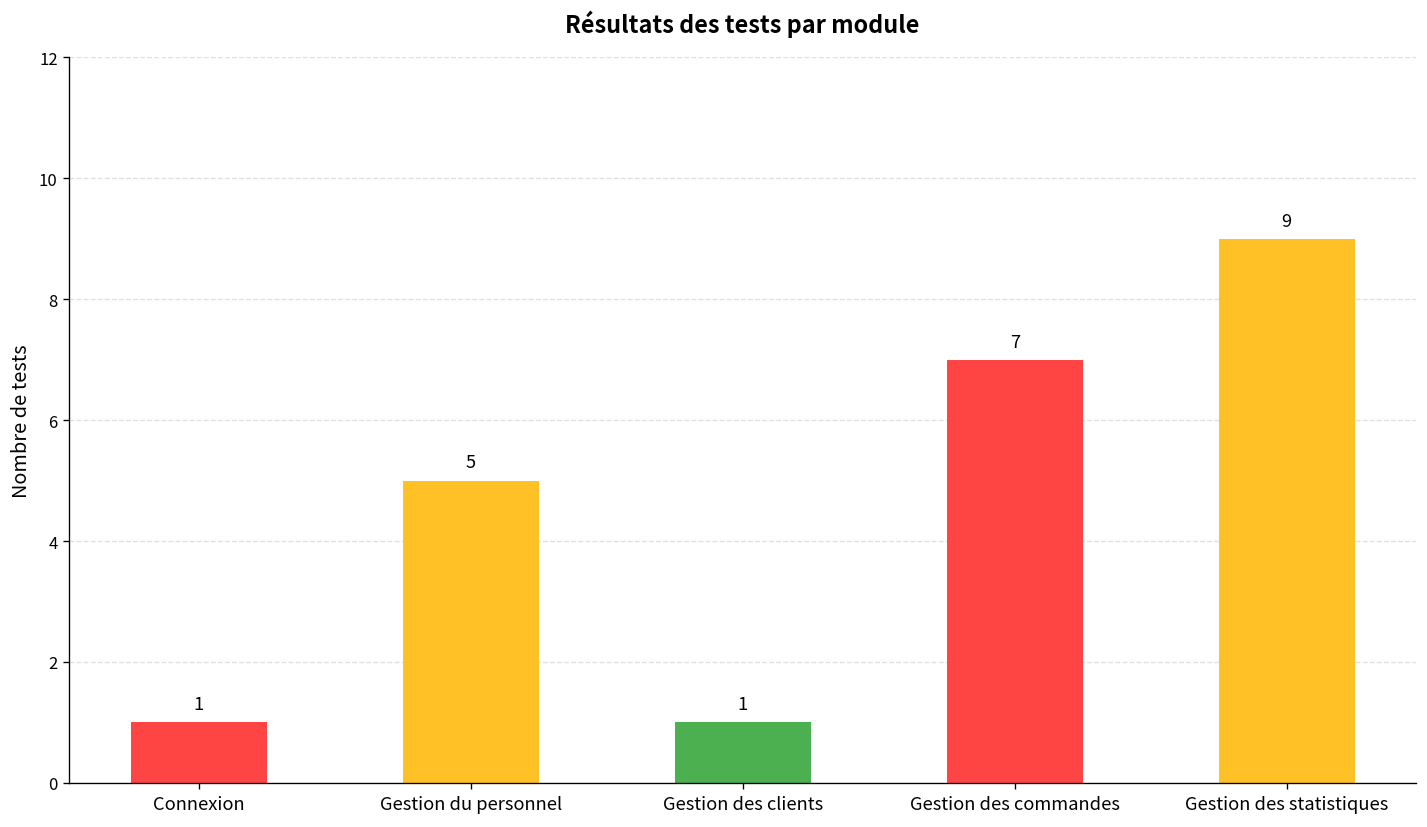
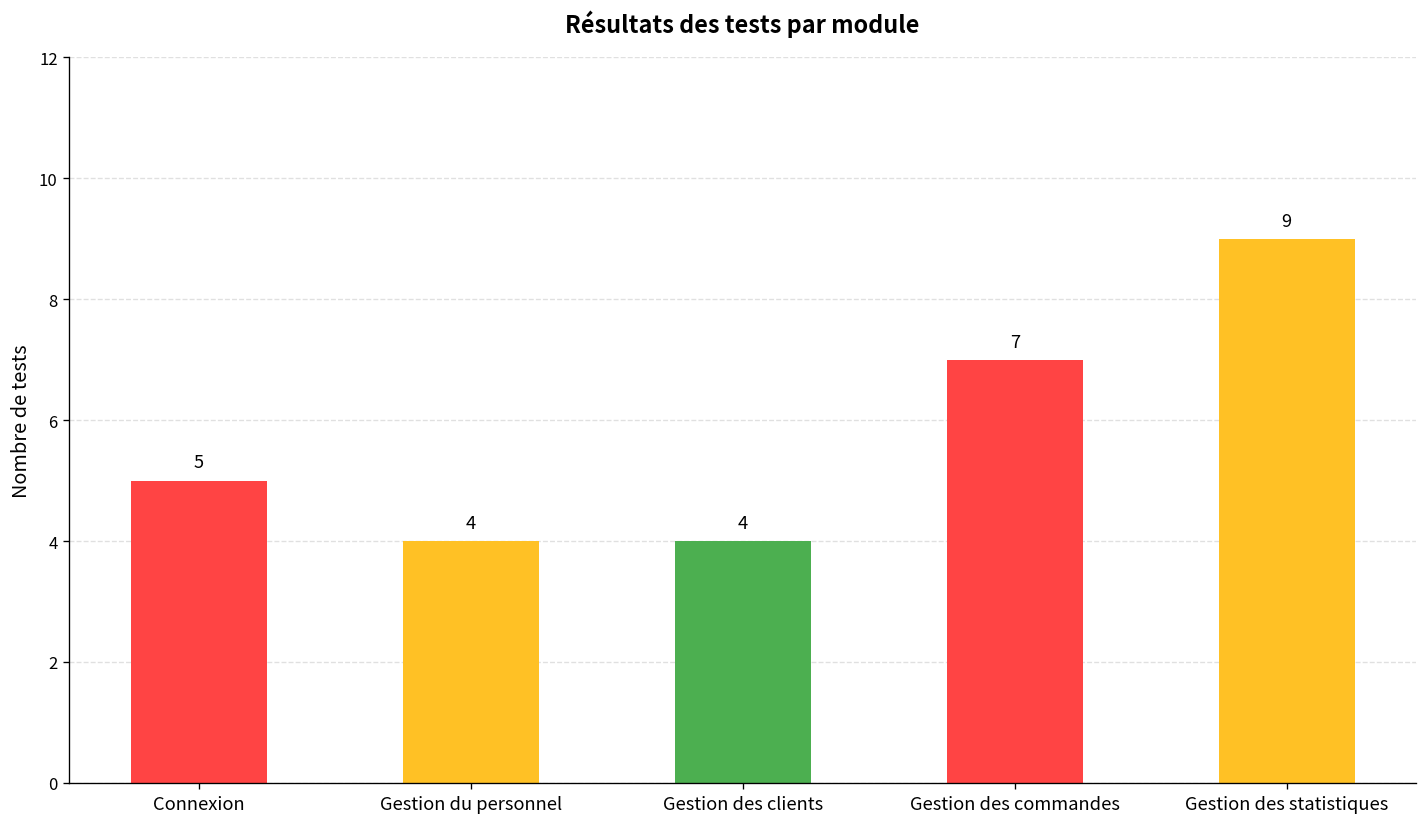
  {
-   "Connexion": 1,
-   "Gestion du personnel": 5,
-   "Gestion des clients": 1,
+   "Connexion": 5,
+   "Gestion du personnel": 4,
+   "Gestion des clients": 4,
    "Gestion des commandes": 7,
    "Gestion des statistiques": 9
  }
